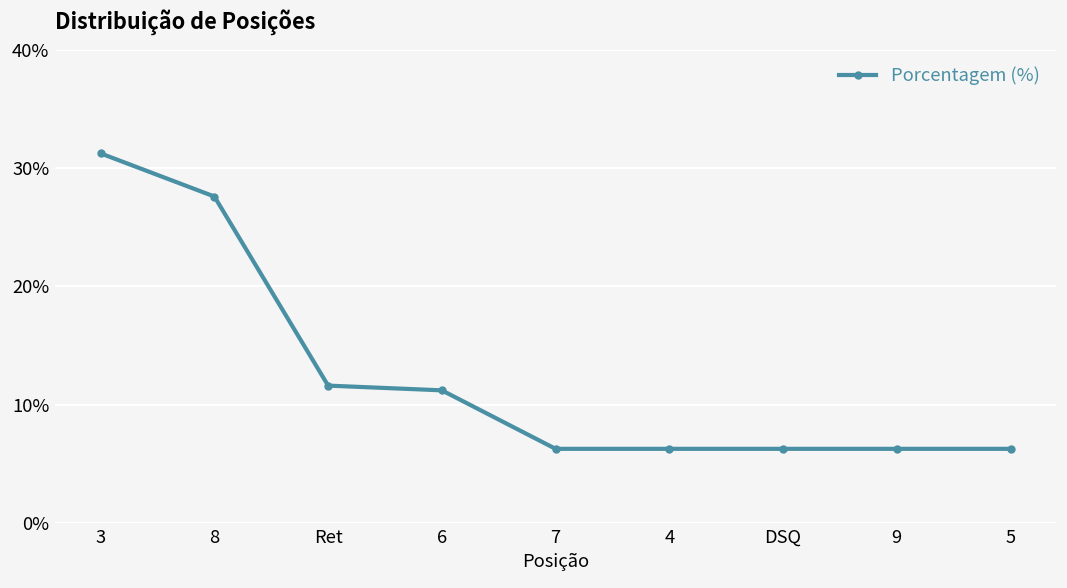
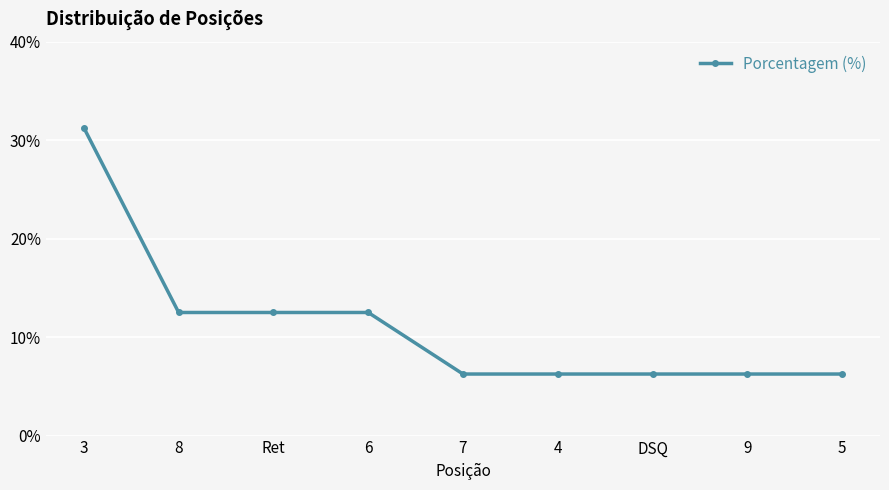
  {
    "3": "31%",
-   "8": "28%",
-   "Ret": "12%",
-   "6": "11%",
+   "8": "13%",
+   "Ret": "13%",
+   "6": "13%",
    "7": "6%",
    "4": "6%",
    "DSQ": "6%",
    "9": "6%",
    "5": "6%"
  }
